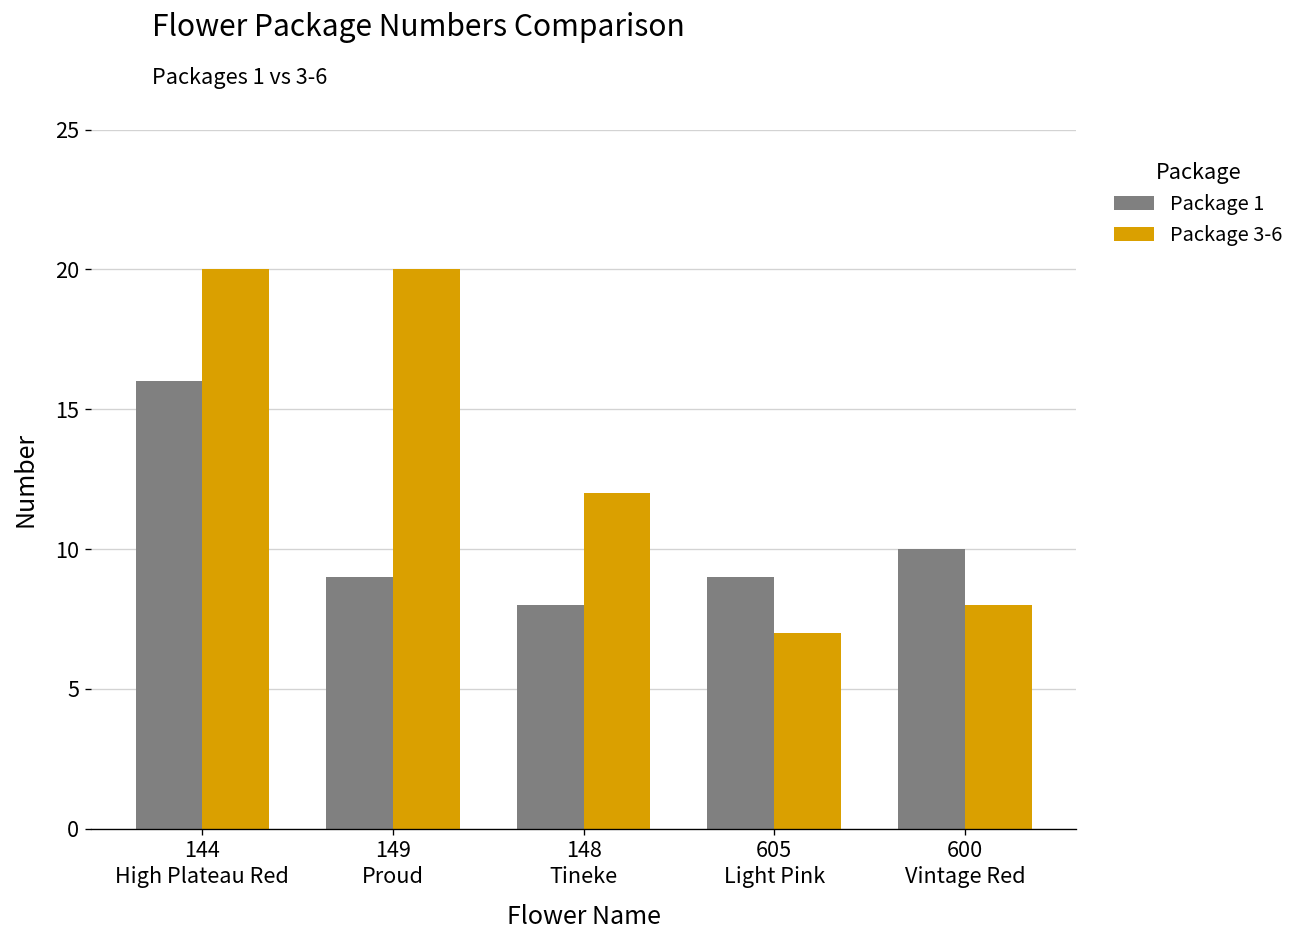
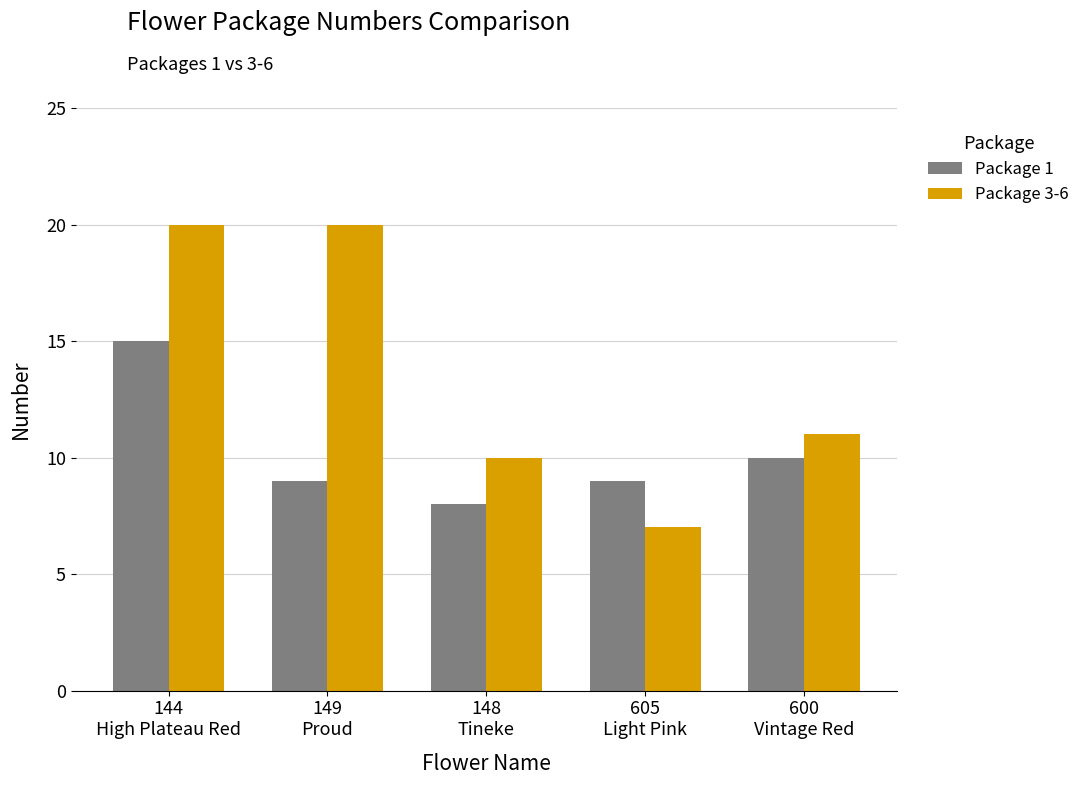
  {
    "Package 1": {
-     "144 High Plateau Red": 16,
+     "144 High Plateau Red": 15,
      "149 Proud": 9,
      "148 Tineke": 8,
      "605 Light Pink": 9,
      "600 Vintage Red": 10
    },
    "Package 3-6": {
      "144 High Plateau Red": 20,
      "149 Proud": 20,
-     "148 Tineke": 12,
+     "148 Tineke": 10,
      "605 Light Pink": 7,
-     "600 Vintage Red": 8
+     "600 Vintage Red": 11
    }
  }
